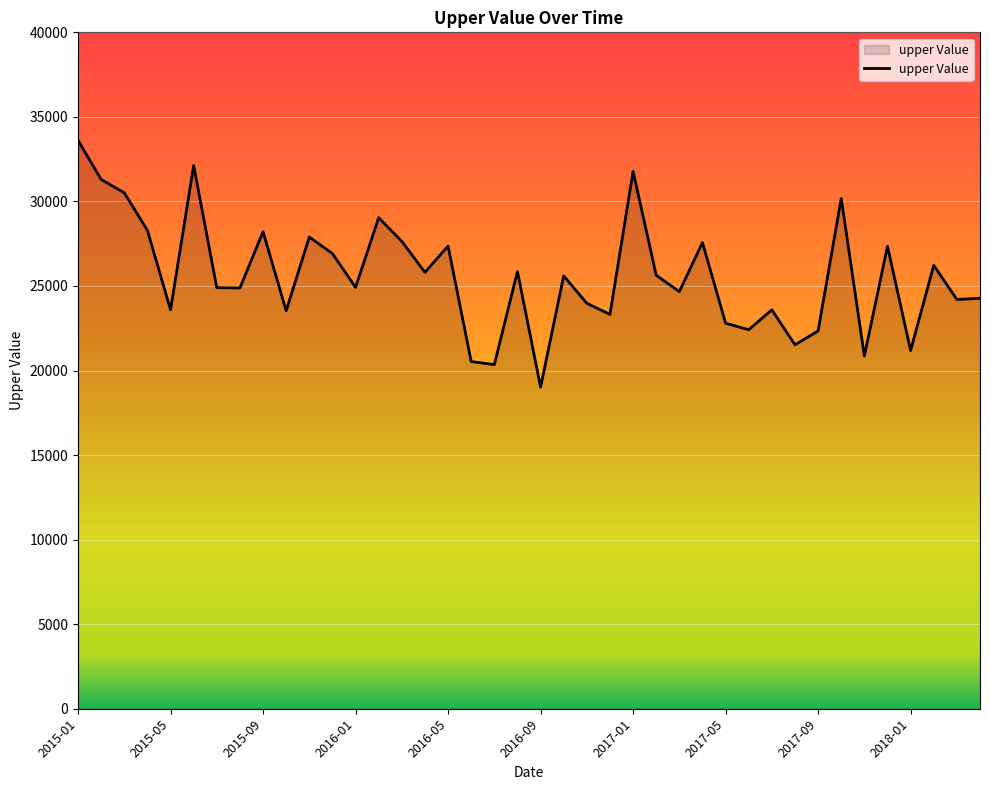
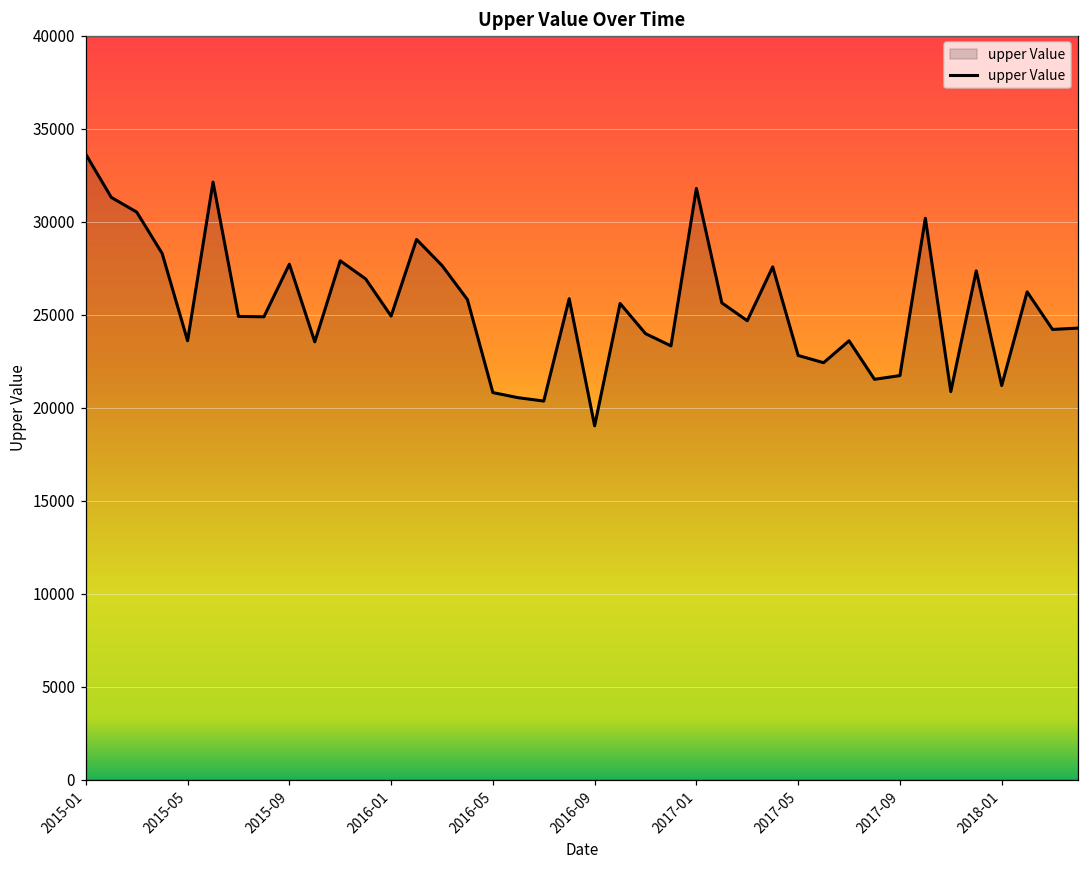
  {
    "2015-01": 33600,
    "2015-05": 23600,
-   "2015-09": 28200,
+   "2015-09": 27700,
    "2016-01": 24900,
-   "2016-05": 27400,
+   "2016-05": 20800,
    "2016-09": 19000,
    "2017-01": 31800,
    "2017-05": 22800,
-   "2017-09": 22300,
+   "2017-09": 21700,
    "2018-01": 21200
  }
